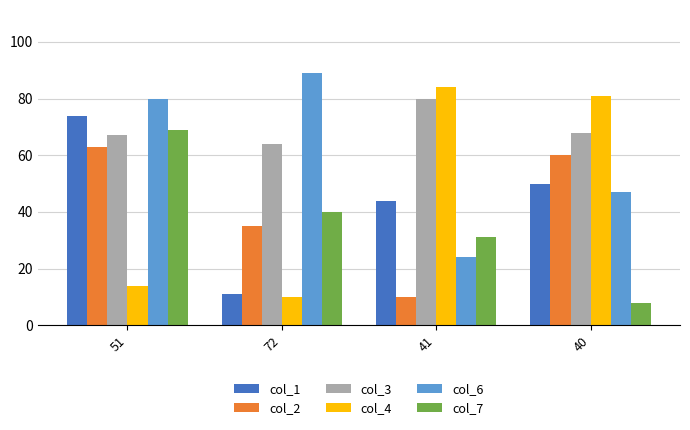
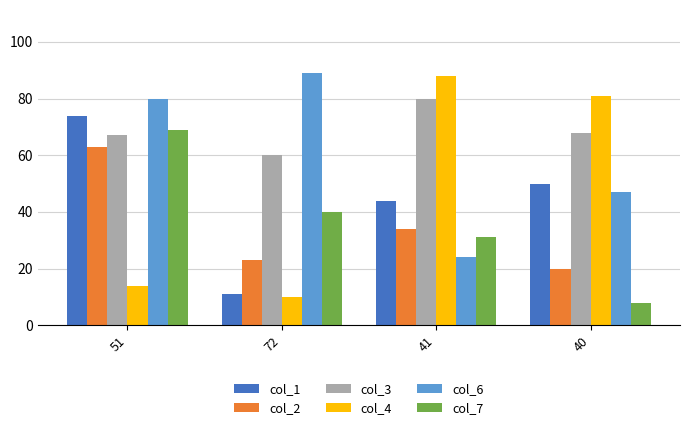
  {
    "col_2": {
      "51": 63,
-     "72": 35,
-     "41": 10,
-     "40": 60
+     "72": 23,
+     "41": 34,
+     "40": 20
    },
    "col_3": {
      "51": 67,
-     "72": 64,
+     "72": 60,
      "41": 80,
      "40": 68
    },
    "col_4": {
      "51": 14,
      "72": 10,
-     "41": 84,
+     "41": 88,
      "40": 81
    },
    "col_7": {
      "51": 69,
      "72": 40,
      "41": 31,
      "40": 8
    }
  }
